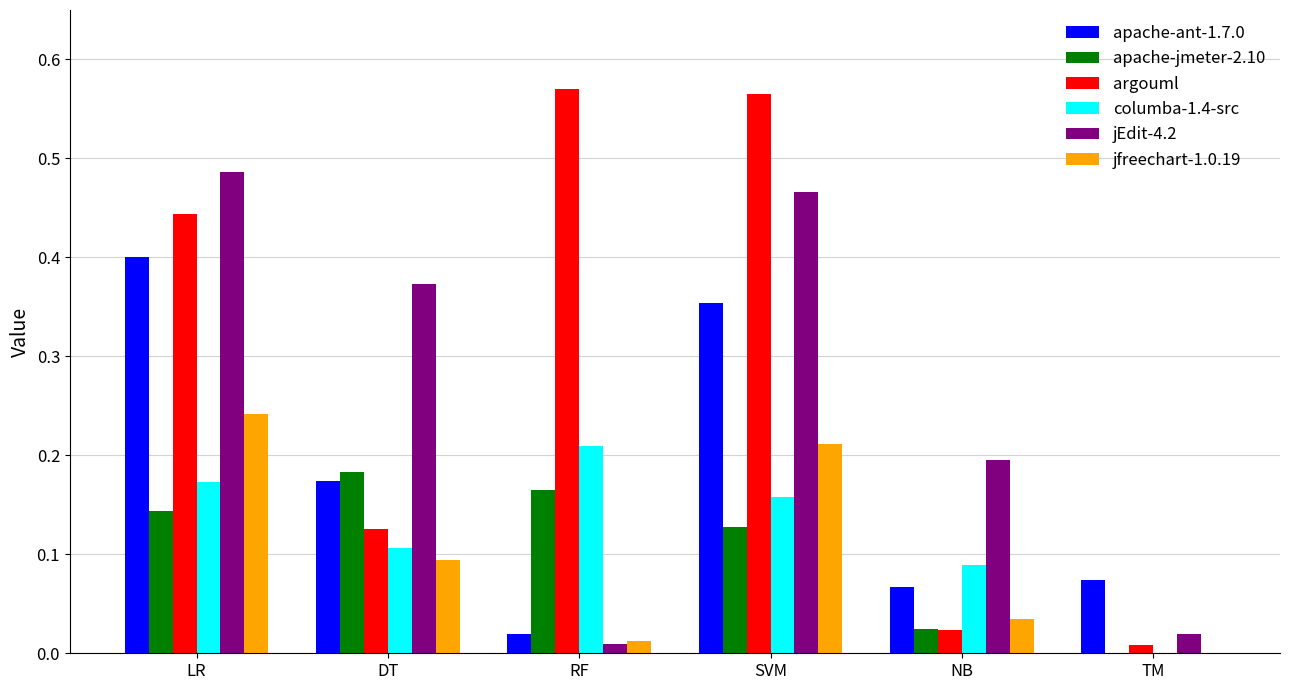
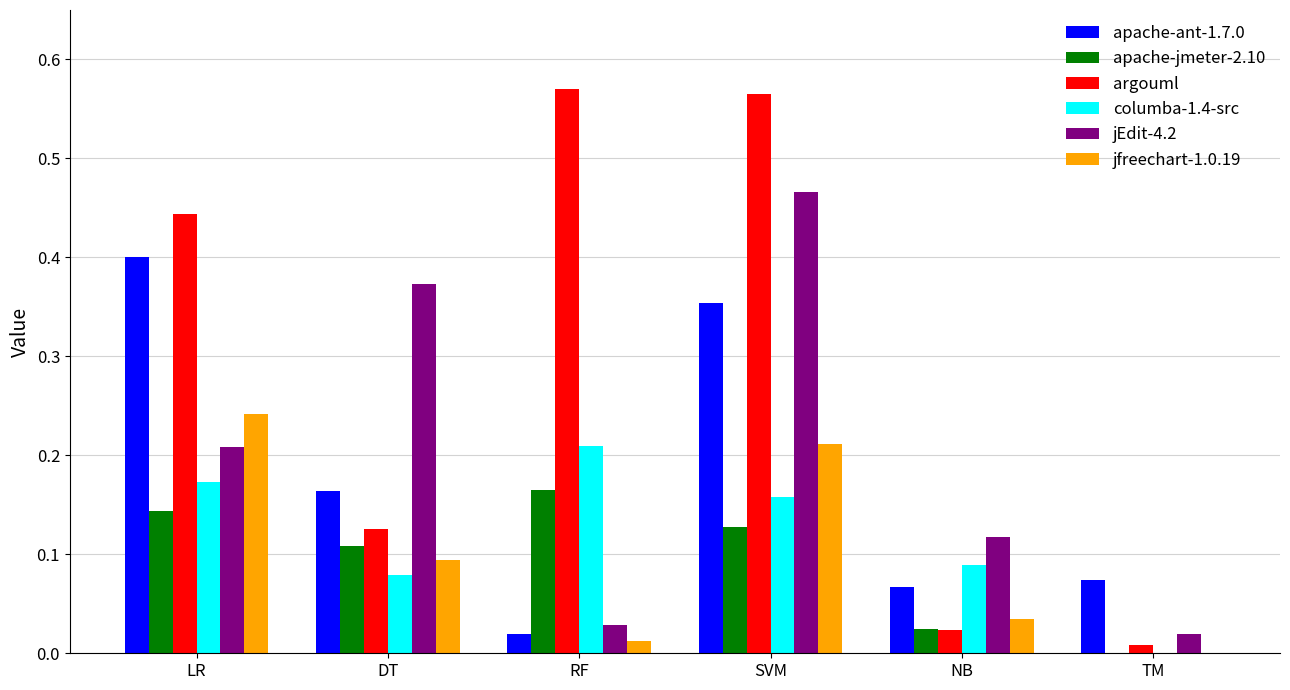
  {
    "apache-ant-1.7.0": {
      "LR": 0.40,
-     "DT": 0.17,
+     "DT": 0.16,
      "RF": 0.02,
      "SVM": 0.35,
      "NB": 0.07,
      "TM": 0.07
    },
    "apache-jmeter-2.10": {
      "LR": 0.14,
-     "DT": 0.18,
+     "DT": 0.11,
      "RF": 0.17,
      "SVM": 0.13,
      "NB": 0.02,
      "TM": 0.00
    },
    "argouml": {
      "LR": 0.44,
      "DT": 0.13,
      "RF": 0.57,
      "SVM": 0.56,
      "NB": 0.02,
      "TM": 0.01
    },
    "columba-1.4-src": {
      "LR": 0.17,
-     "DT": 0.11,
+     "DT": 0.08,
      "RF": 0.21,
      "SVM": 0.16,
      "NB": 0.09,
      "TM": 0.00
    },
    "jEdit-4.2": {
-     "LR": 0.49,
+     "LR": 0.21,
      "DT": 0.37,
-     "RF": 0.01,
+     "RF": 0.03,
      "SVM": 0.47,
-     "NB": 0.20,
+     "NB": 0.12,
      "TM": 0.02
    },
    "jfreechart-1.0.19": {
      "LR": 0.24,
      "DT": 0.09,
      "RF": 0.01,
      "SVM": 0.21,
      "NB": 0.03,
      "TM": 0.00
    }
  }
